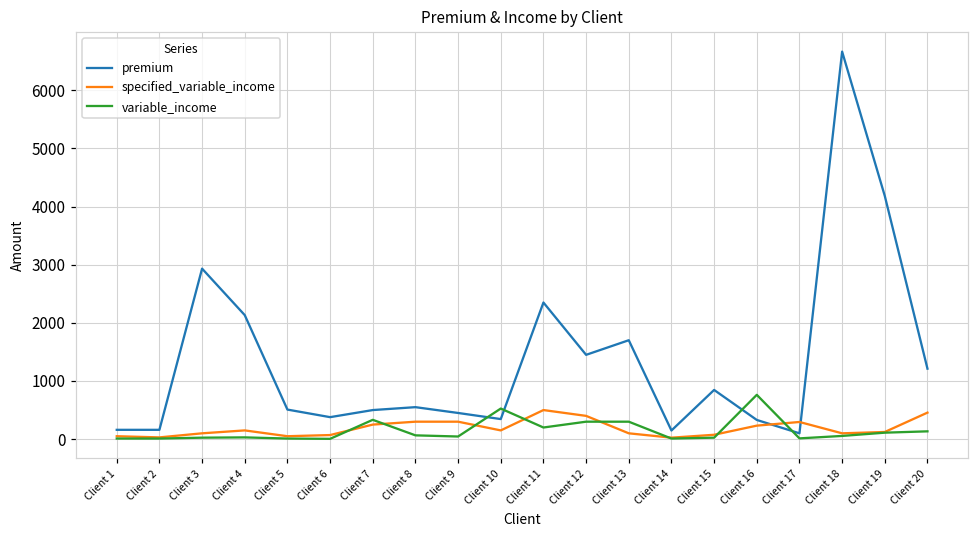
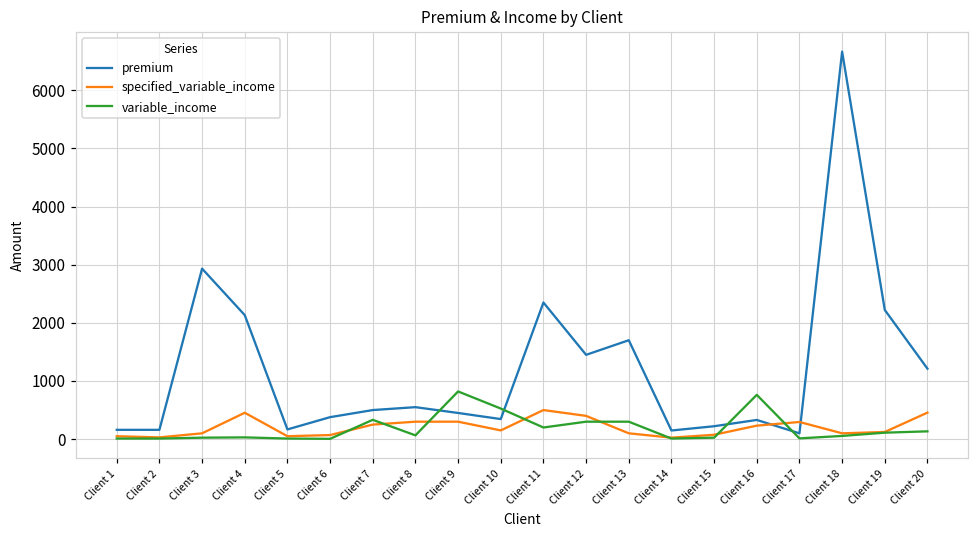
  {
    "premium": {
      "Client 1": 200,
      "Client 2": 200,
      "Client 3": 2900,
      "Client 4": 2100,
-     "Client 5": 500,
+     "Client 5": 200,
      "Client 6": 400,
      "Client 7": 500,
      "Client 8": 600,
      "Client 9": 500,
      "Client 10": 300,
      "Client 11": 2400,
      "Client 12": 1500,
      "Client 13": 1700,
      "Client 14": 100,
-     "Client 15": 800,
+     "Client 15": 200,
      "Client 16": 300,
      "Client 17": 100,
      "Client 18": 6700,
-     "Client 19": 4200,
+     "Client 19": 2200,
      "Client 20": 1200
    },
    "specified_variable_income": {
      "Client 3": 100,
-     "Client 4": 200,
+     "Client 4": 500,
      "Client 6": 100,
      "Client 7": 300,
      "Client 8": 300,
      "Client 9": 300,
      "Client 10": 200,
      "Client 11": 500,
      "Client 12": 400,
      "Client 13": 100,
      "Client 15": 100,
      "Client 16": 200,
      "Client 17": 300,
      "Client 20": 500
    },
    "variable_income": {
      "Client 3": 0,
      "Client 4": 0,
      "Client 6": 0,
      "Client 7": 300,
      "Client 8": 100,
-     "Client 9": 0,
+     "Client 9": 800,
      "Client 10": 500,
      "Client 11": 200,
      "Client 12": 300,
      "Client 13": 300,
      "Client 15": 0,
      "Client 16": 800,
      "Client 17": 0,
      "Client 20": 100
    }
  }
